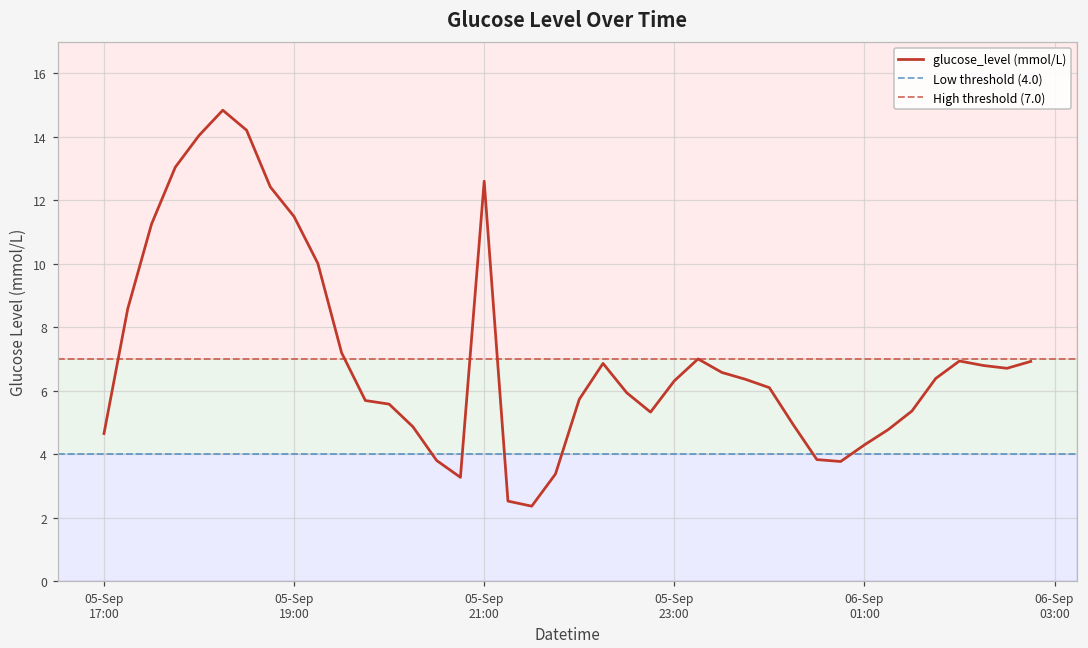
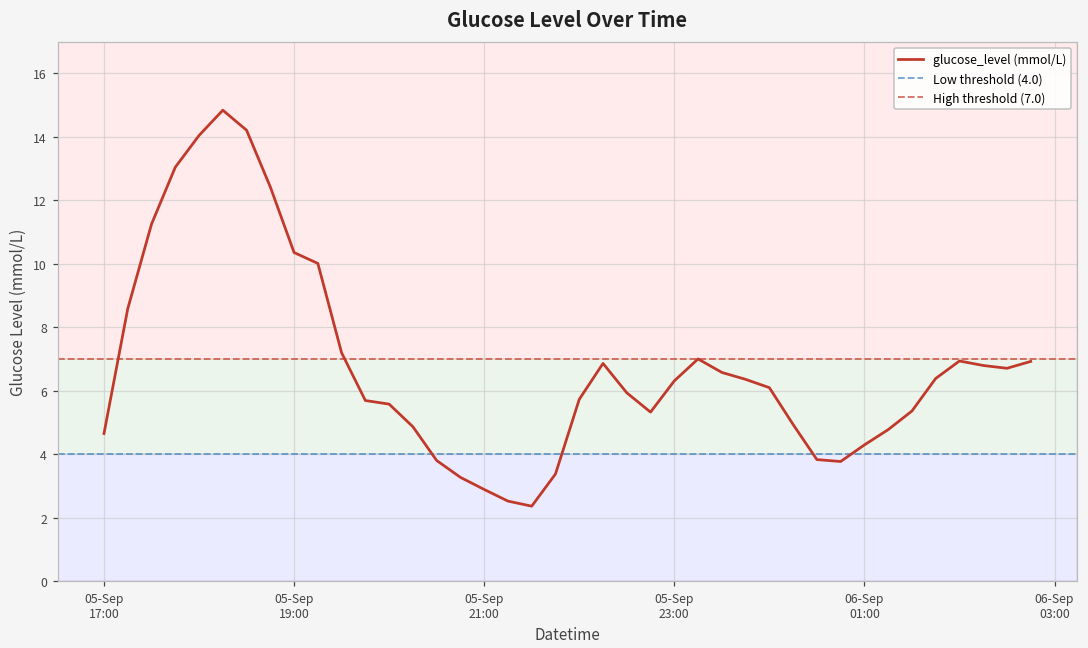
  {
    "05-Sep 17:00": 4.6,
-   "05-Sep 19:00": 11.5,
-   "05-Sep 21:00": 12.6,
+   "05-Sep 19:00": 10.4,
+   "05-Sep 21:00": 2.9,
    "05-Sep 23:00": 6.3,
    "06-Sep 01:00": 4.3
  }
